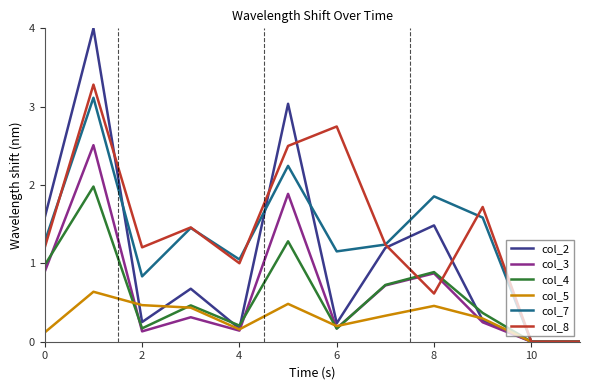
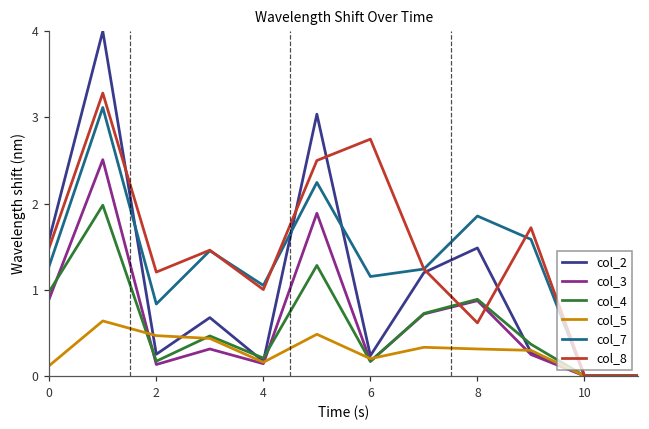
  {
    "col_3": {
      "0": 0.9,
      "2": 0.1
    },
    "col_4": {
      "0": 1.0,
      "2": 0.2,
      "4": 0.2
    },
    "col_5": {
      "0": 0.1,
      "2": 0.5,
-     "8": 0.5
+     "8": 0.3
    },
    "col_8": {
-     "0": 1.2,
+     "0": 1.5,
      "2": 1.2,
      "4": 1.0,
      "6": 2.7,
      "8": 0.6
    }
  }
